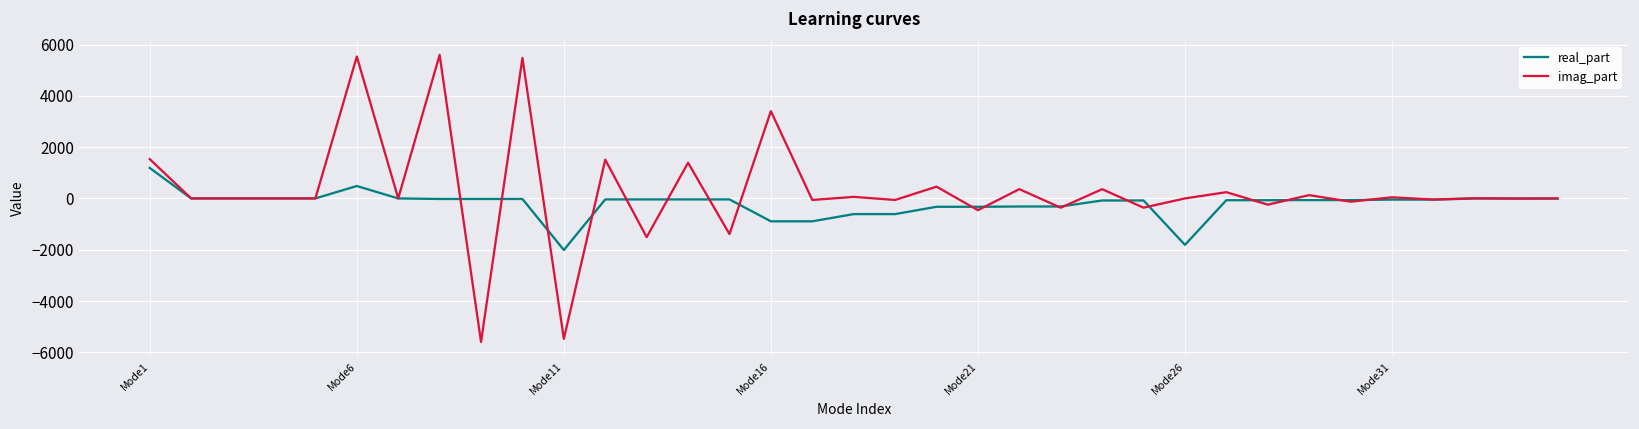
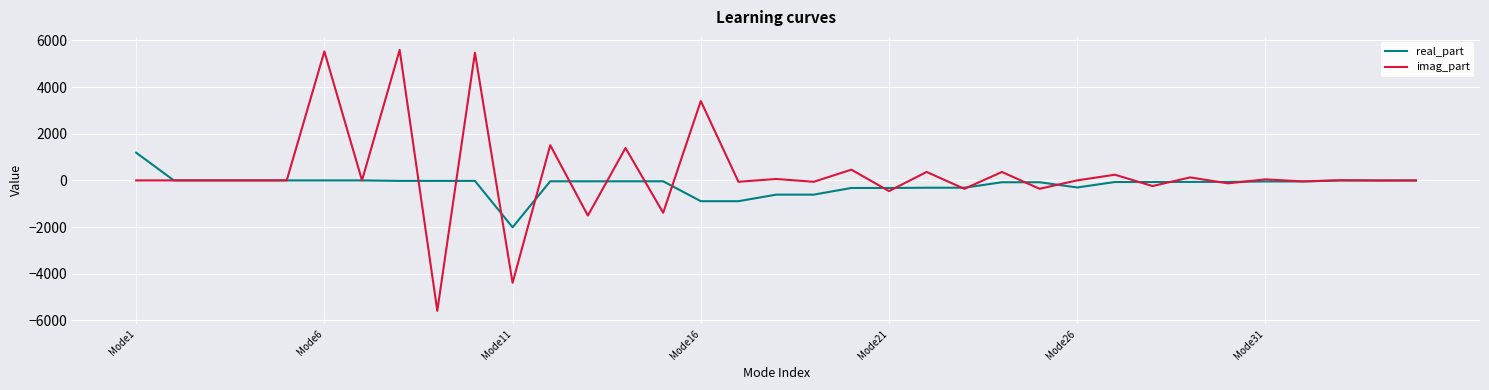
  {
    "real_part": {
      "Mode1": 1200,
-     "Mode6": 500,
+     "Mode6": 0,
      "Mode11": -2000,
      "Mode16": -900,
      "Mode21": -300,
-     "Mode26": -1800
+     "Mode26": -300
    },
    "imag_part": {
-     "Mode1": 1500,
+     "Mode1": 0,
      "Mode6": 5500,
-     "Mode11": -5500,
+     "Mode11": -4400,
      "Mode16": 3400,
      "Mode21": -500,
      "Mode26": 0
    }
  }
